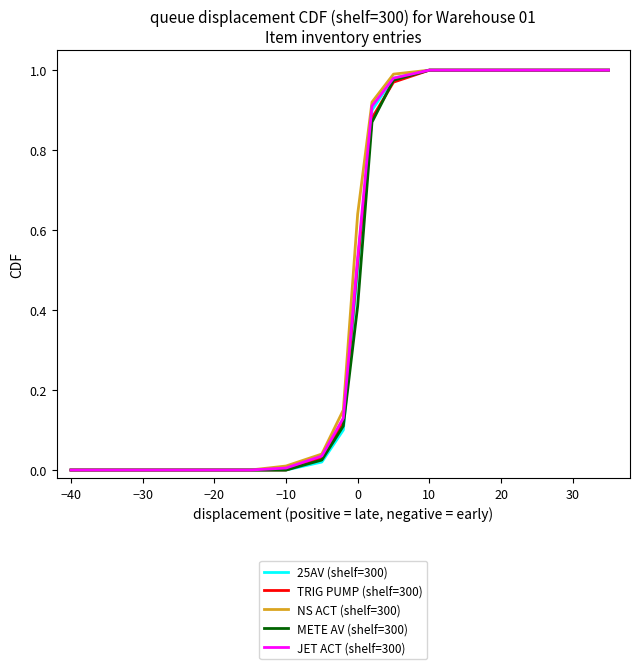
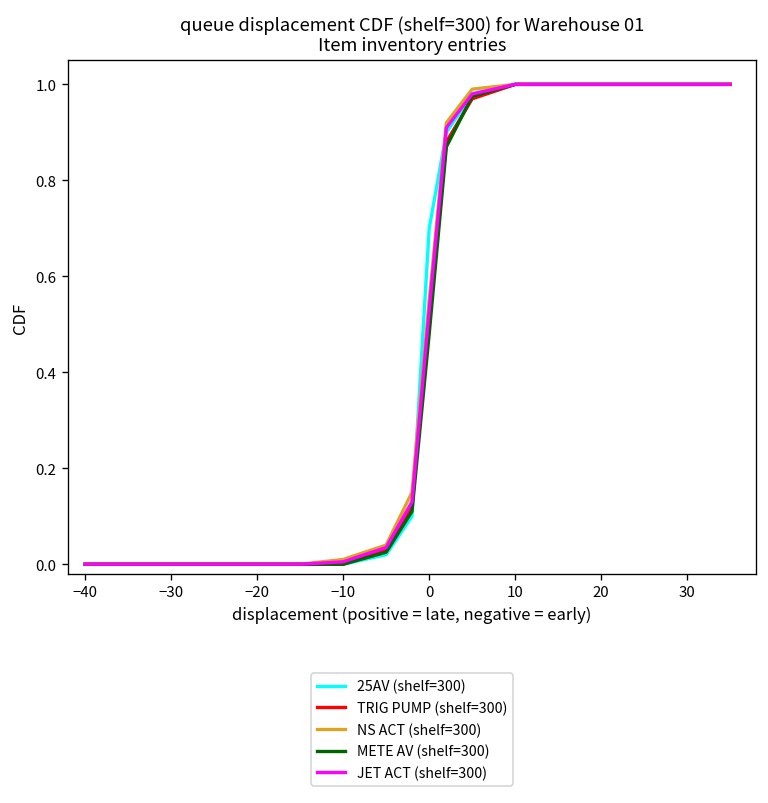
  {
    "25AV (shelf=300)": {
-     "0": 0.5
+     "0": 0.7
    },
    "TRIG PUMP (shelf=300)": {
      "0": 0.52
    },
    "NS ACT (shelf=300)": {
-     "0": 0.64
+     "0": 0.55
    },
    "METE AV (shelf=300)": {
-     "0": 0.41
+     "0": 0.48
    },
    "JET ACT (shelf=300)": {
      "0": 0.53
    }
  }
